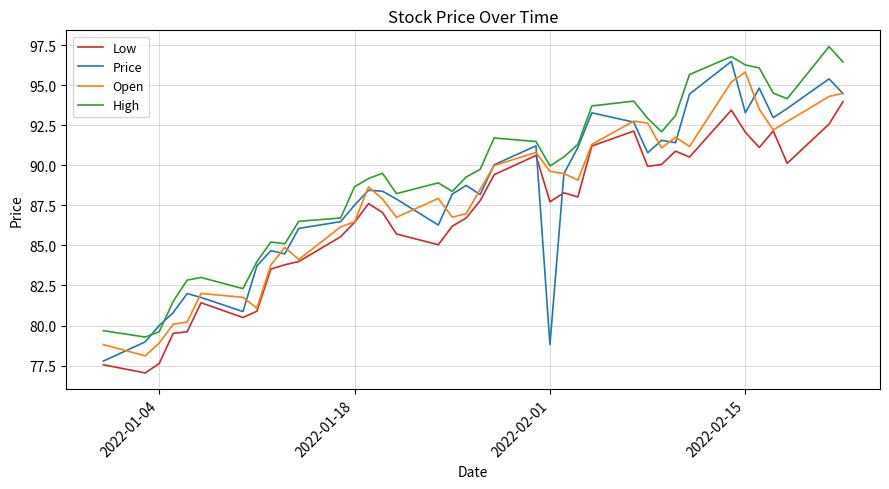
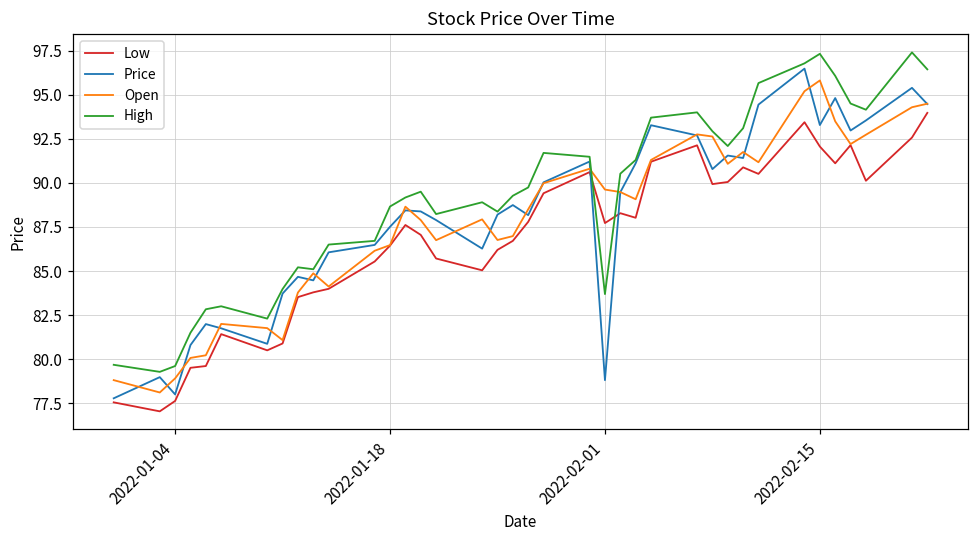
  {
    "Low": {
      "2022-01-04": 77.6,
      "2022-02-01": 87.7,
      "2022-02-15": 92.1
    },
    "Price": {
-     "2022-01-04": 80,
+     "2022-01-04": 78,
      "2022-01-18": 87.5,
      "2022-02-01": 78.8,
      "2022-02-15": 93.3
    },
    "Open": {
      "2022-01-04": 78.9,
      "2022-02-01": 89.6,
      "2022-02-15": 95.8
    },
    "High": {
      "2022-01-04": 79.6,
      "2022-01-18": 88.7,
-     "2022-02-01": 90.0,
-     "2022-02-15": 96.3
+     "2022-02-01": 83.7,
+     "2022-02-15": 97.3
    }
  }
